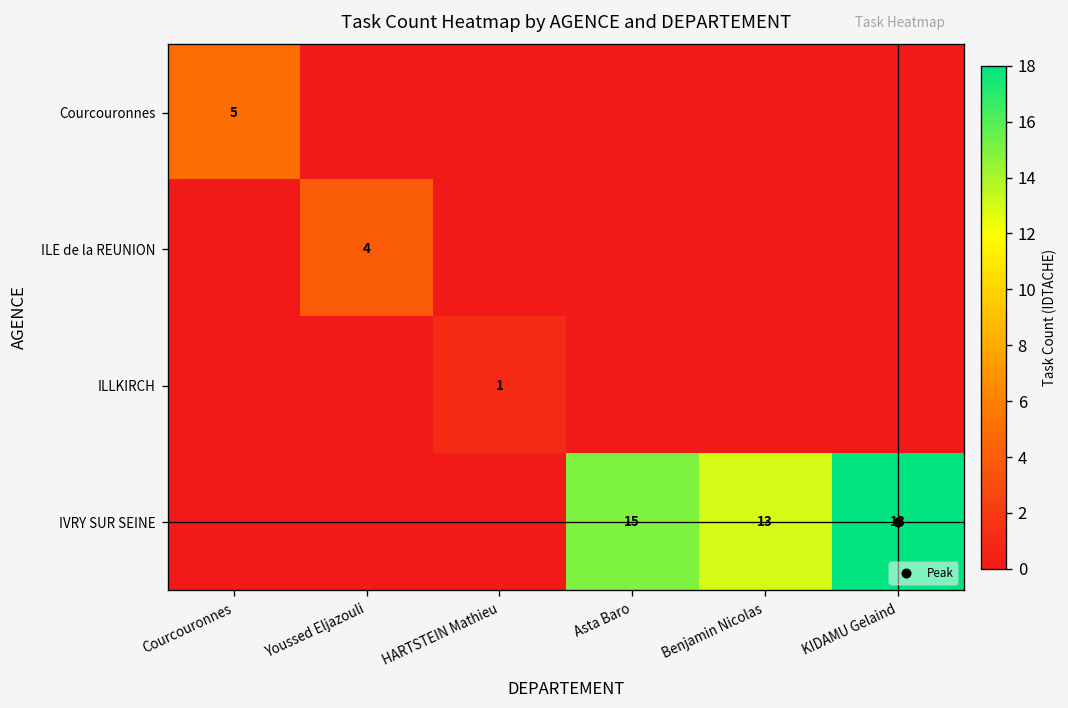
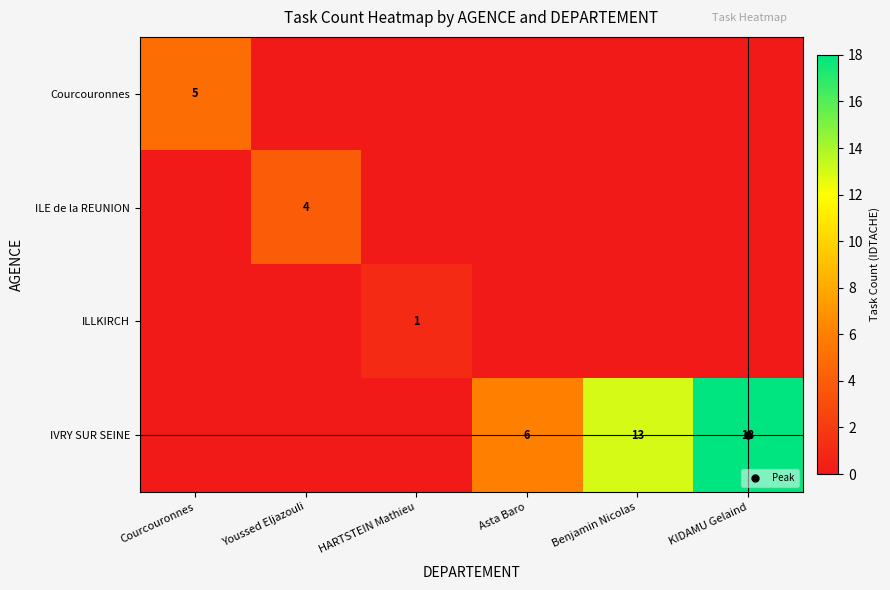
  {
    "Courcouronnes": {
      "Courcouronnes": 5
    },
    "ILE de la REUNION": {
      "Youssed Eljazouli": 4
    },
    "ILLKIRCH": {
      "HARTSTEIN Mathieu": 1
    },
    "IVRY SUR SEINE": {
-     "Asta Baro": 15,
+     "Asta Baro": 6,
      "Benjamin Nicolas": 13
    }
  }
